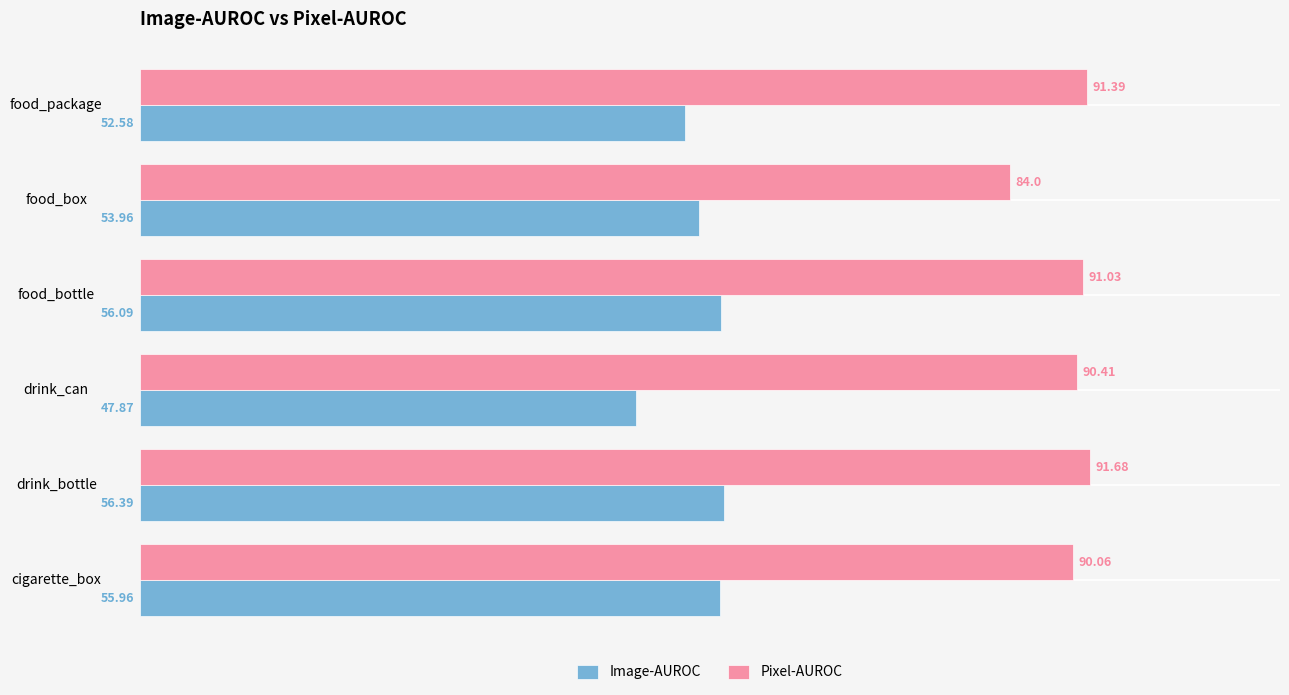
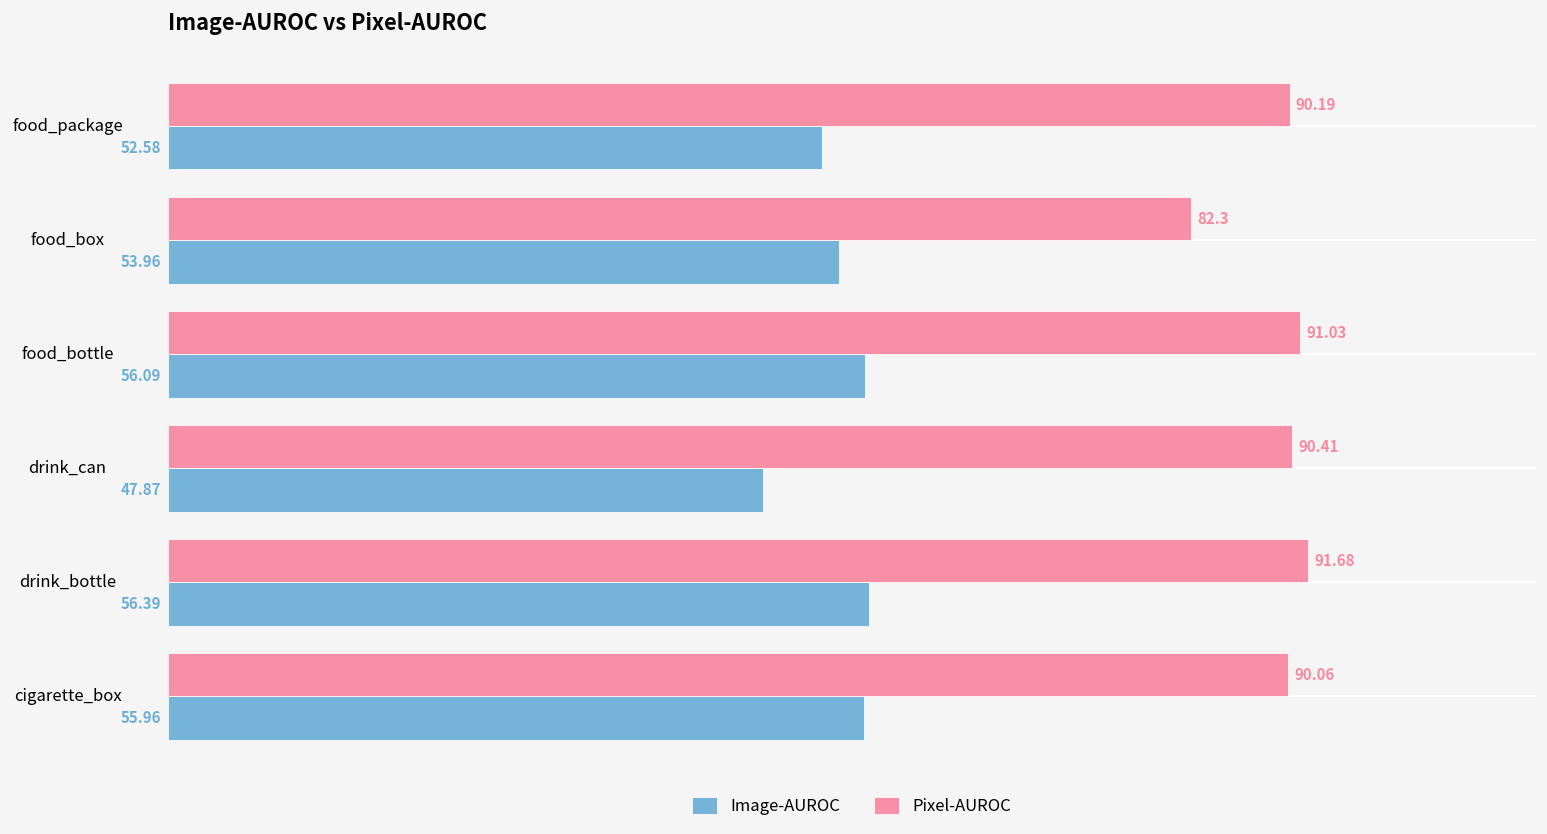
  {
    "Pixel-AUROC": {
-     "food_package": 91.39,
-     "food_box": 84.0,
+     "food_package": 90.19,
+     "food_box": 82.3,
      "food_bottle": 91.03,
      "drink_can": 90.41,
      "drink_bottle": 91.68,
      "cigarette_box": 90.06
    }
  }
